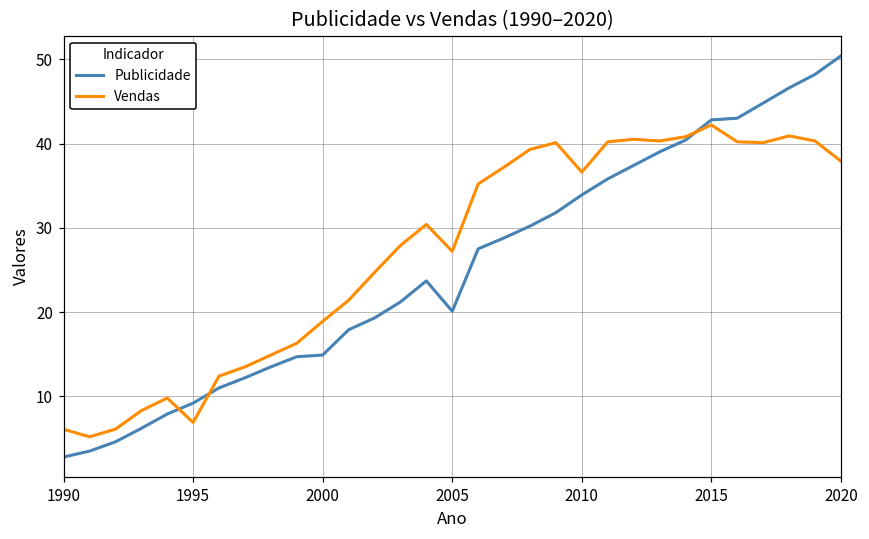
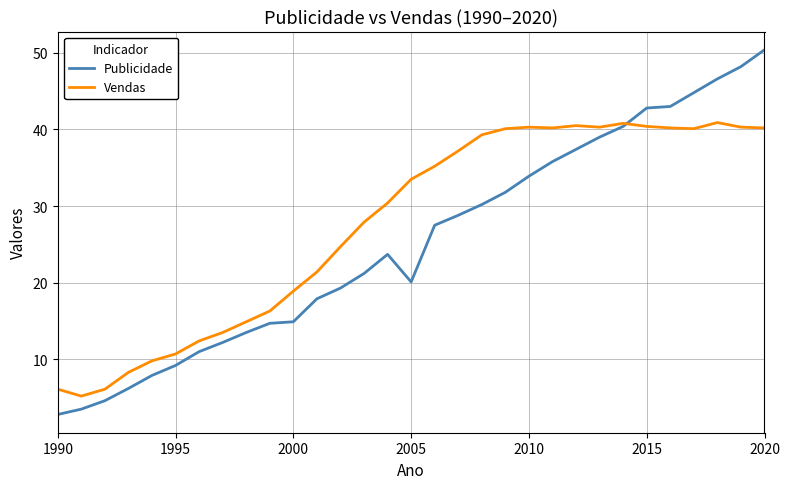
  {
    "Publicidade": {
      "1990": 3,
      "1995": 9,
      "2000": 15,
      "2005": 20,
      "2010": 34,
      "2015": 43,
      "2020": 50
    },
    "Vendas": {
      "1990": 6,
-     "1995": 7,
+     "1995": 11,
      "2000": 19,
-     "2005": 27,
-     "2010": 37,
-     "2015": 42,
-     "2020": 38
+     "2005": 34,
+     "2010": 40,
+     "2015": 40,
+     "2020": 40
    }
  }
